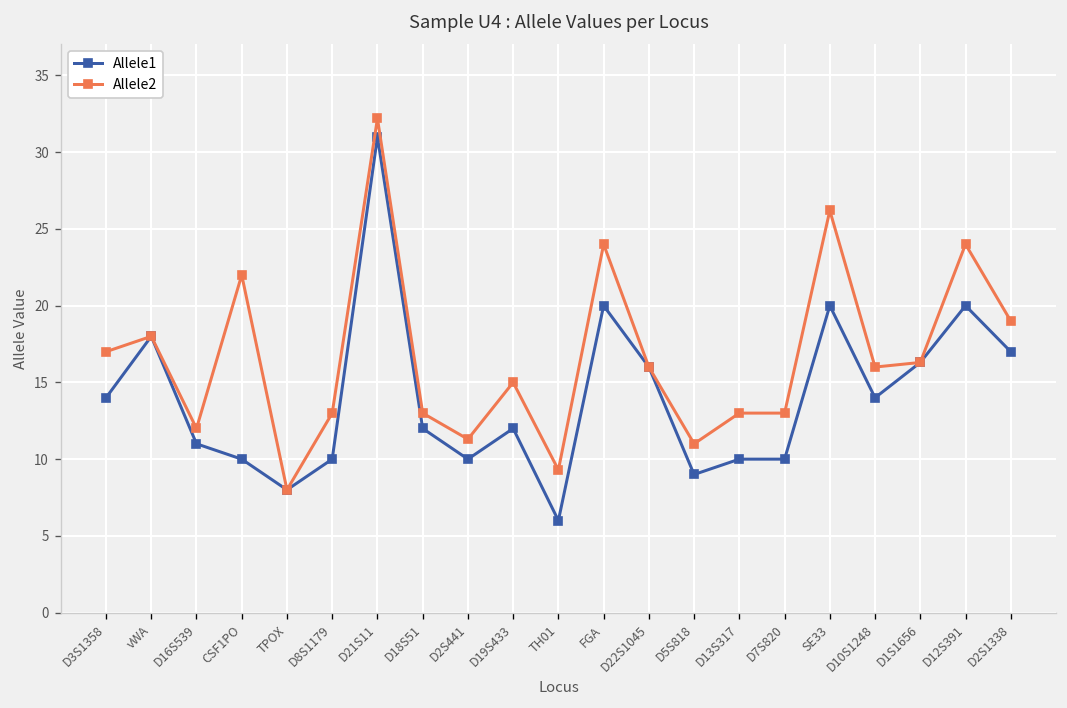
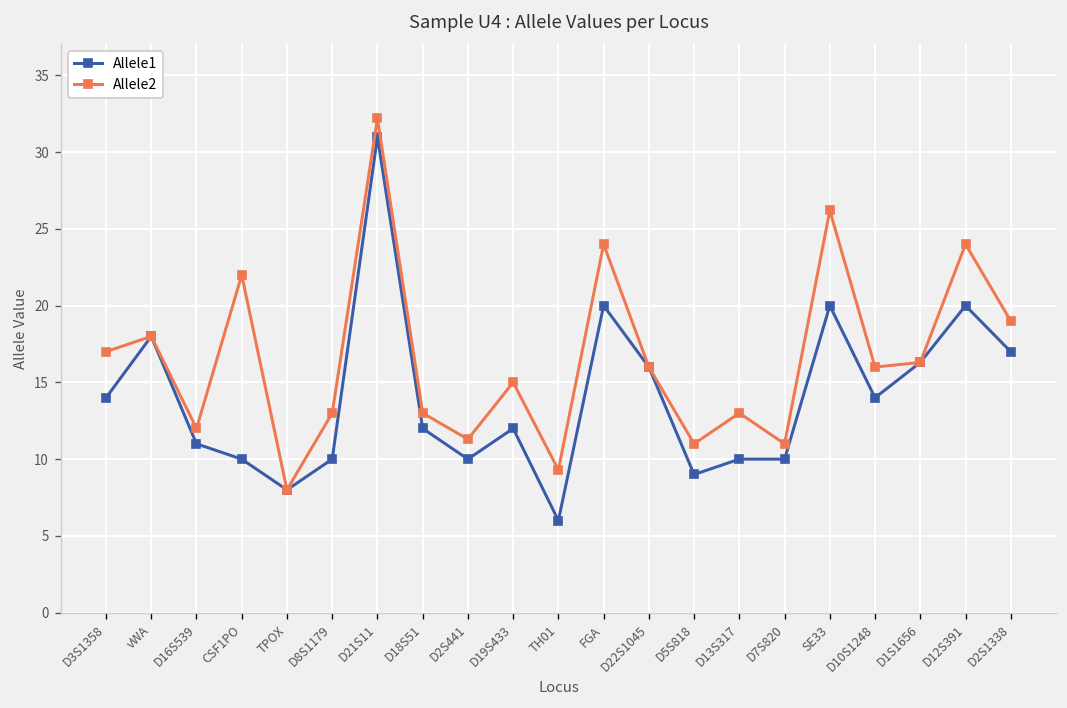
  {
    "Allele1": {
      "D3S1358": 14,
      "D16S539": 11,
      "CSF1PO": 10,
      "D8S1179": 10,
      "D21S11": 31,
      "D18S51": 12,
      "D2S441": 10,
      "D19S433": 12,
      "TH01": 6,
      "FGA": 20,
      "D5S818": 9,
      "D13S317": 10,
      "D7S820": 10,
      "SE33": 20,
      "D10S1248": 14,
      "D12S391": 20,
      "D2S1338": 17
    },
    "Allele2": {
      "D3S1358": 17,
      "D16S539": 12,
      "CSF1PO": 22,
      "D8S1179": 13,
      "D21S11": 32.2,
      "D18S51": 13,
      "D2S441": 11.3,
      "D19S433": 15,
      "TH01": 9.3,
      "FGA": 24,
      "D5S818": 11,
      "D13S317": 13,
-     "D7S820": 13,
+     "D7S820": 11,
      "SE33": 26.2,
      "D10S1248": 16,
      "D12S391": 24,
      "D2S1338": 19
    }
  }
